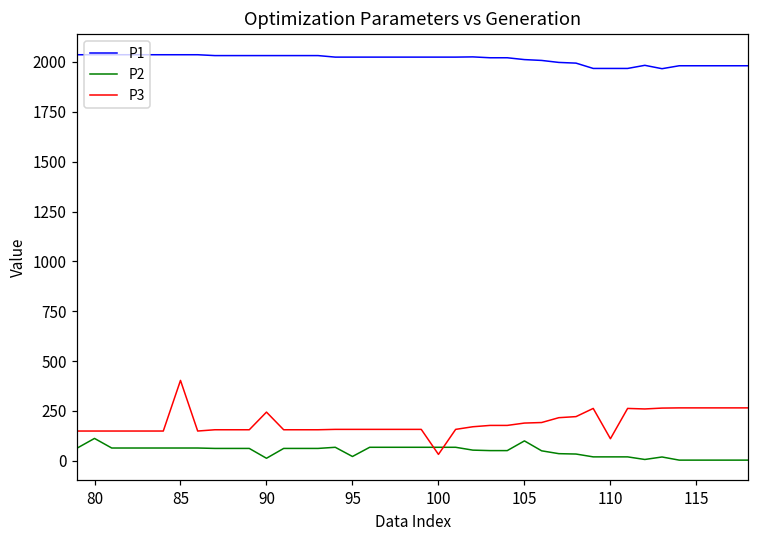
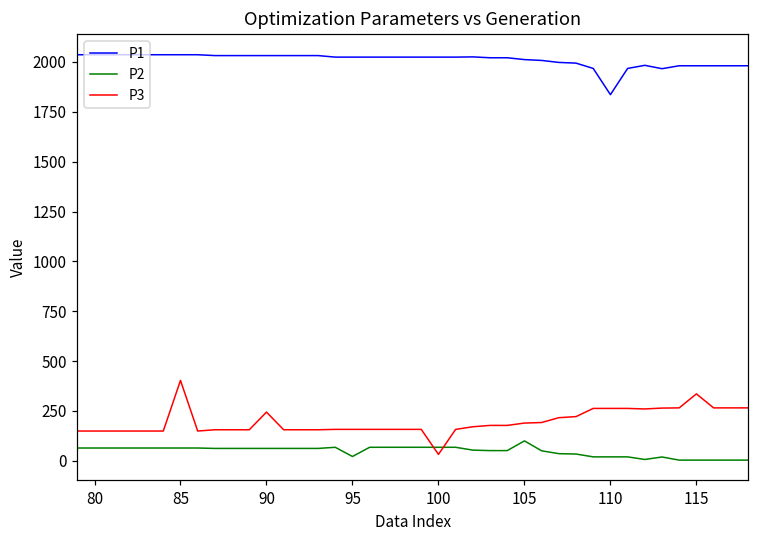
  {
    "P1": {
      "85": 2040,
      "90": 2030,
      "95": 2020,
      "100": 2020,
      "105": 2010,
-     "110": 1970,
+     "110": 1840,
      "115": 1980
    },
    "P2": {
-     "80": 110,
+     "80": 60,
      "85": 60,
-     "90": 10,
+     "90": 60,
      "95": 20,
      "100": 70,
      "105": 100,
      "110": 20,
      "115": 0
    },
    "P3": {
      "80": 150,
      "85": 400,
      "90": 240,
      "95": 160,
      "100": 30,
      "105": 190,
-     "110": 110,
-     "115": 270
+     "110": 260,
+     "115": 340
    }
  }
